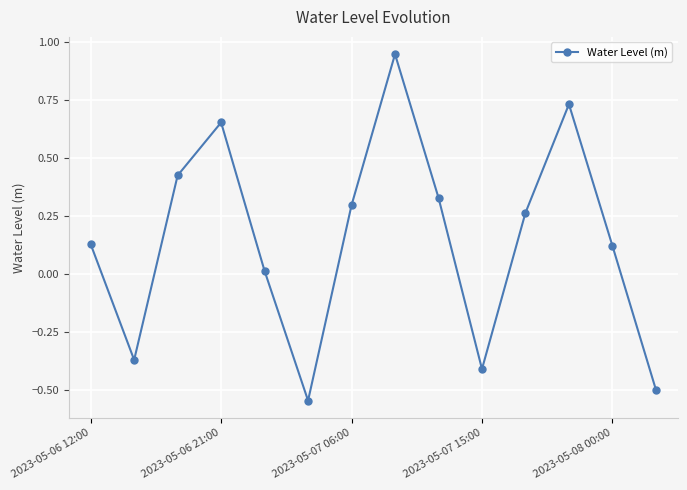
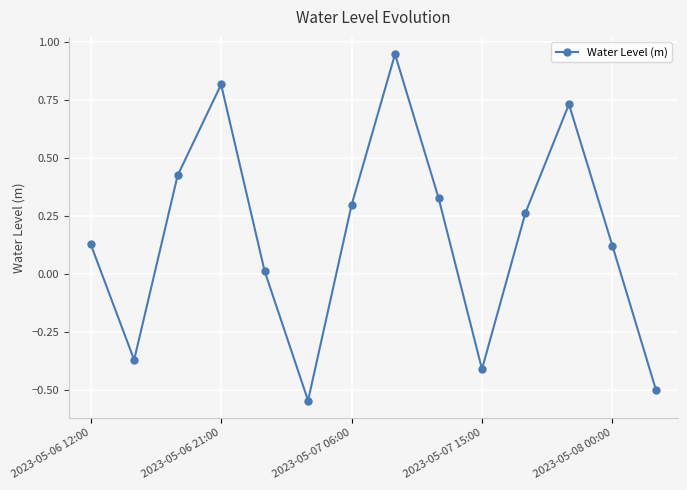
  {
    "2023-05-06 12:00": 0.13,
-   "2023-05-06 21:00": 0.65,
+   "2023-05-06 21:00": 0.81,
    "2023-05-07 06:00": 0.29,
    "2023-05-07 15:00": -0.41,
    "2023-05-08 00:00": 0.12
  }
